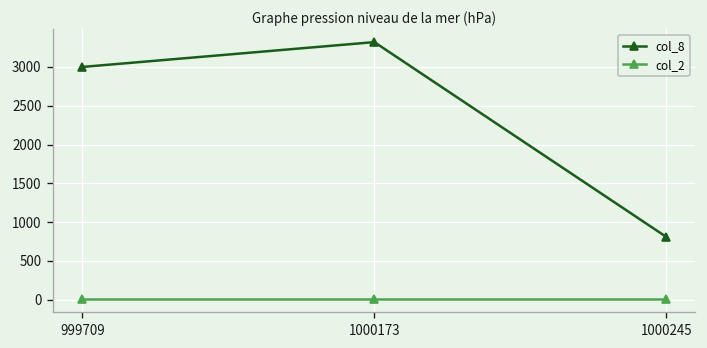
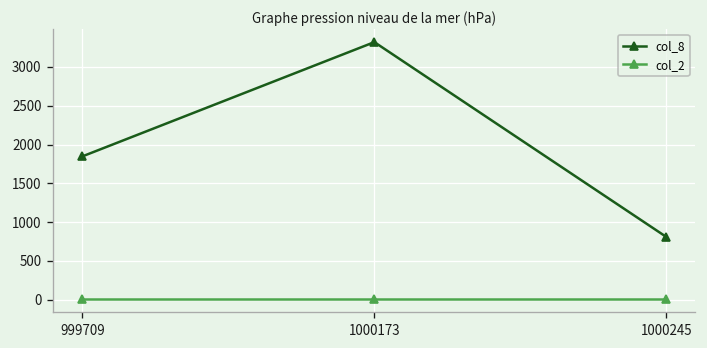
  {
    "col_8": {
-     "999709": 3000,
+     "999709": 1800,
      "1000173": 3300,
      "1000245": 800
    },
    "col_2": {
      "999709": 0,
      "1000173": 0,
      "1000245": 0
    }
  }
